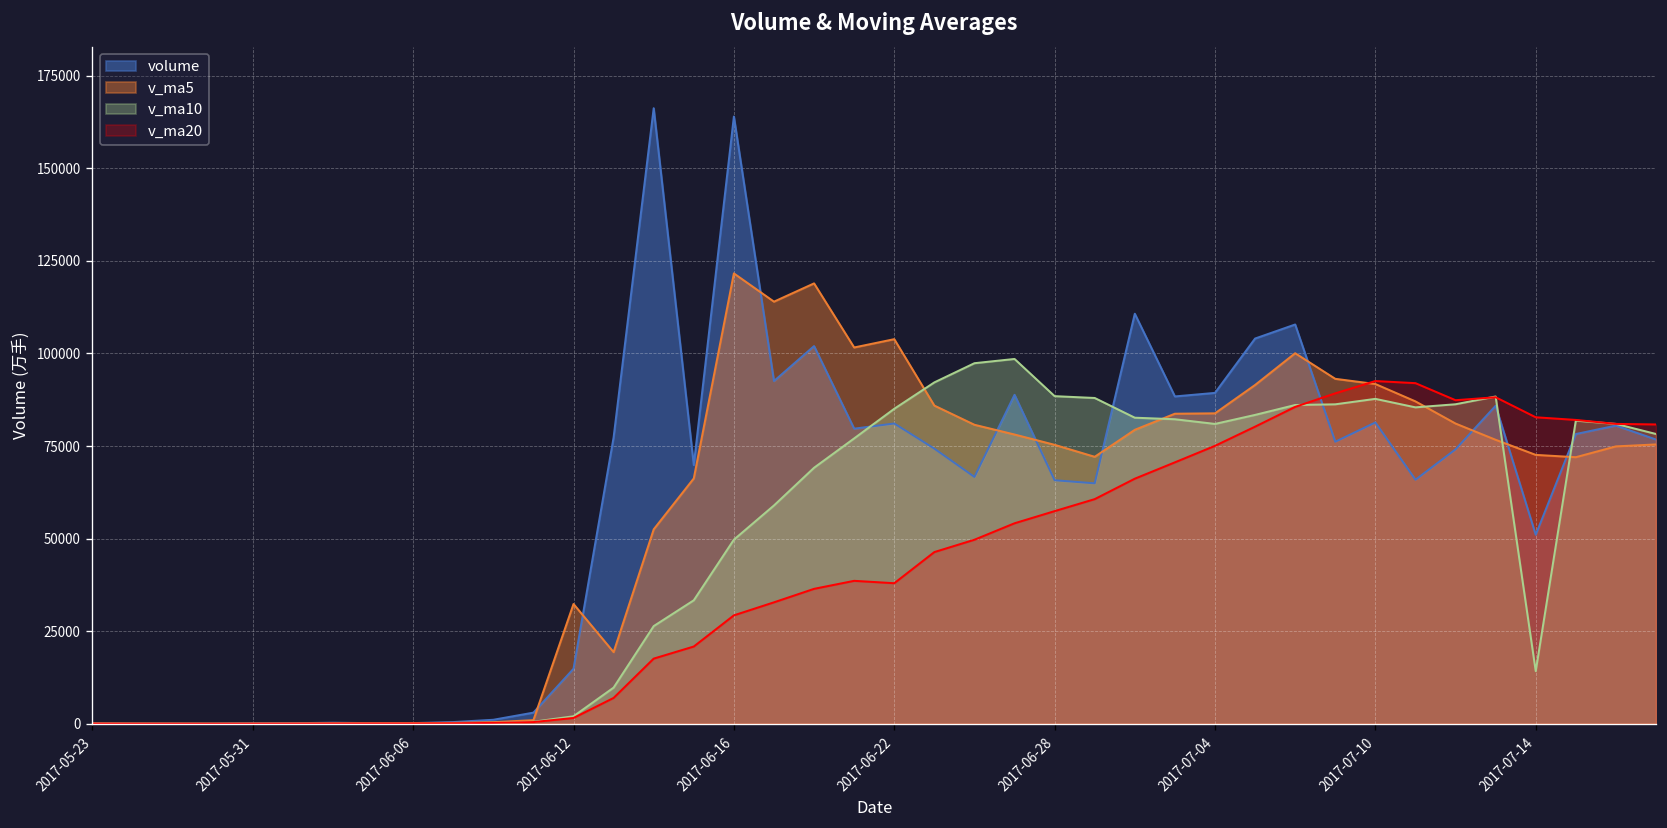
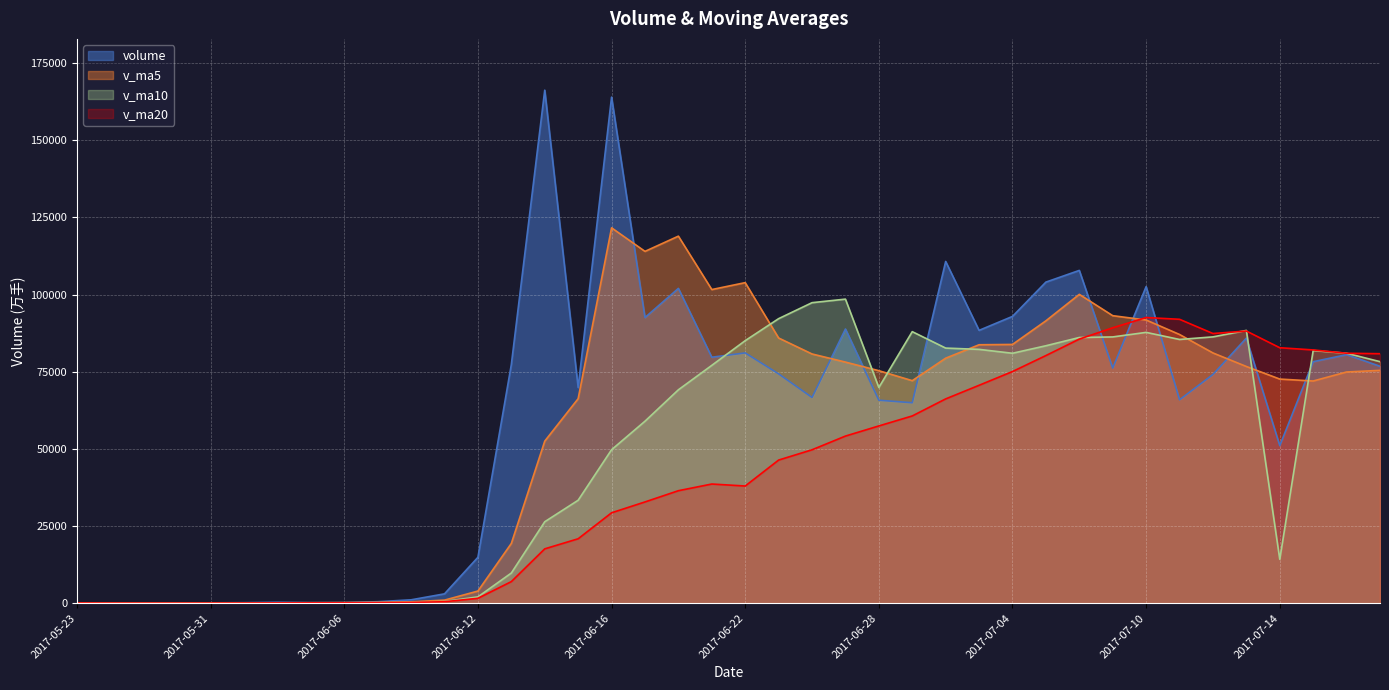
  {
    "volume": {
      "2017-06-12": 15000,
      "2017-06-16": 164000,
      "2017-06-22": 81000,
      "2017-06-28": 66000,
-     "2017-07-04": 89000,
-     "2017-07-10": 81000,
+     "2017-07-04": 93000,
+     "2017-07-10": 103000,
      "2017-07-14": 51000
    },
    "v_ma5": {
-     "2017-06-12": 32000,
+     "2017-06-12": 4000,
      "2017-06-16": 122000,
      "2017-06-22": 104000,
      "2017-06-28": 75000,
      "2017-07-04": 84000,
      "2017-07-14": 73000
    },
    "v_ma10": {
      "2017-06-16": 50000,
      "2017-06-22": 85000,
-     "2017-06-28": 88000,
+     "2017-06-28": 70000,
      "2017-07-04": 81000,
      "2017-07-10": 88000,
      "2017-07-14": 14000
    },
    "v_ma20": {
      "2017-06-16": 29000,
      "2017-06-22": 38000,
      "2017-06-28": 57000,
      "2017-07-04": 75000,
      "2017-07-14": 83000
    }
  }
